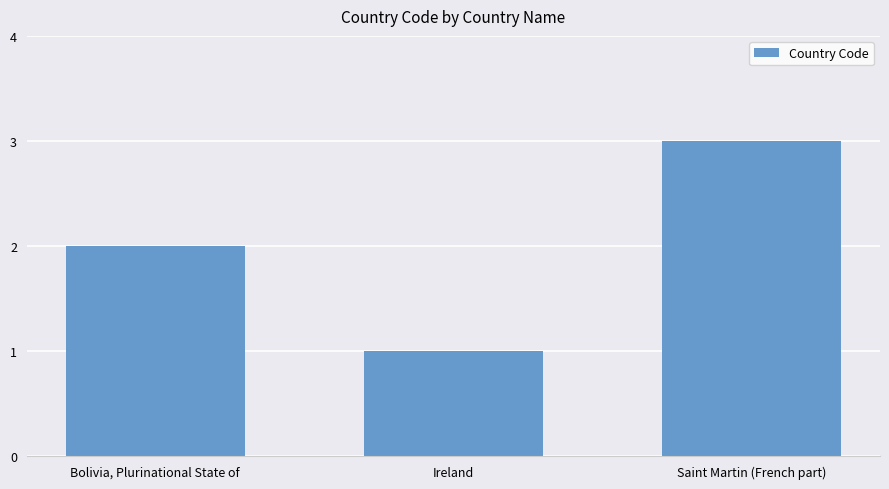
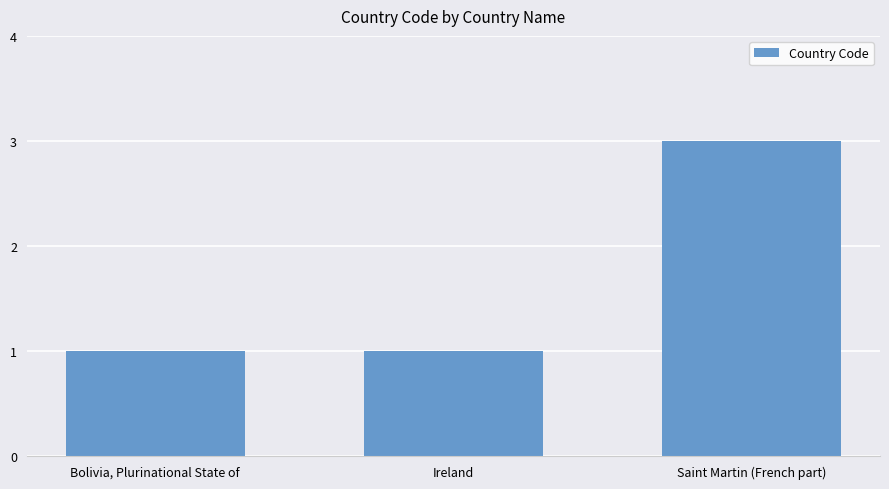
  {
-   "Bolivia, Plurinational State of": 2,
+   "Bolivia, Plurinational State of": 1,
    "Ireland": 1,
    "Saint Martin (French part)": 3
  }
